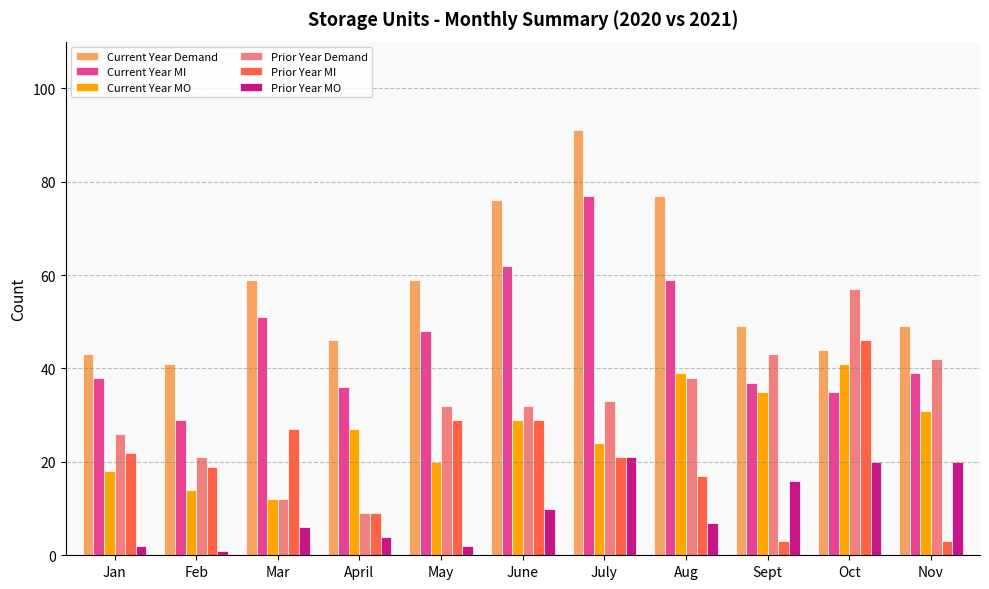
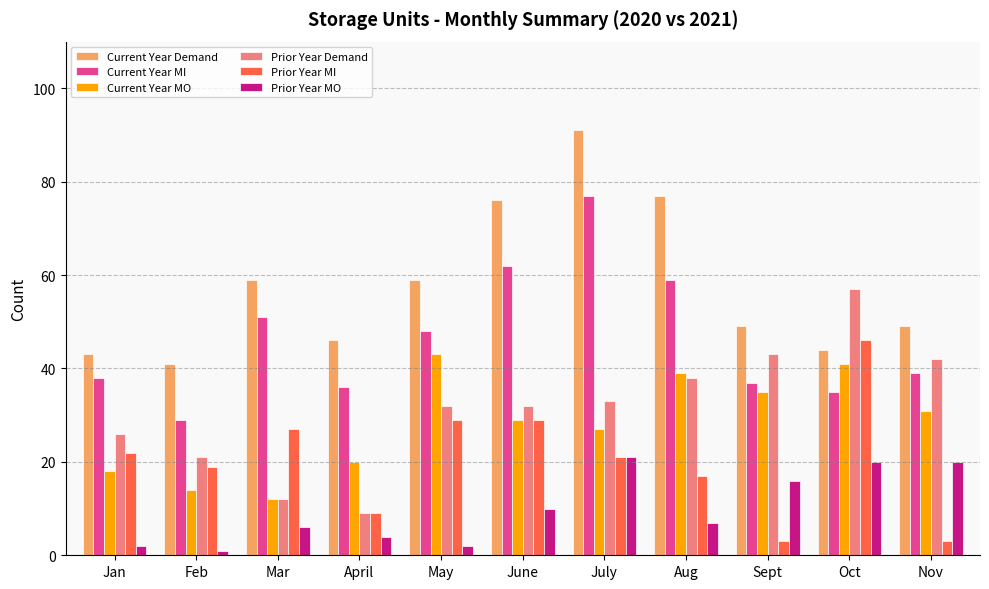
  {
    "Current Year MO": {
      "Jan": 18,
      "Feb": 14,
      "Mar": 12,
-     "April": 27,
-     "May": 20,
+     "April": 20,
+     "May": 43,
      "June": 29,
-     "July": 24,
+     "July": 27,
      "Aug": 39,
      "Sept": 35,
      "Oct": 41,
      "Nov": 31
    },
    "Prior Year MI": {
      "Jan": 22,
      "Feb": 19,
      "Mar": 27,
      "April": 9,
      "May": 29,
      "June": 29,
      "July": 21,
      "Aug": 17,
      "Sept": 3,
      "Oct": 46,
      "Nov": 3
    }
  }
